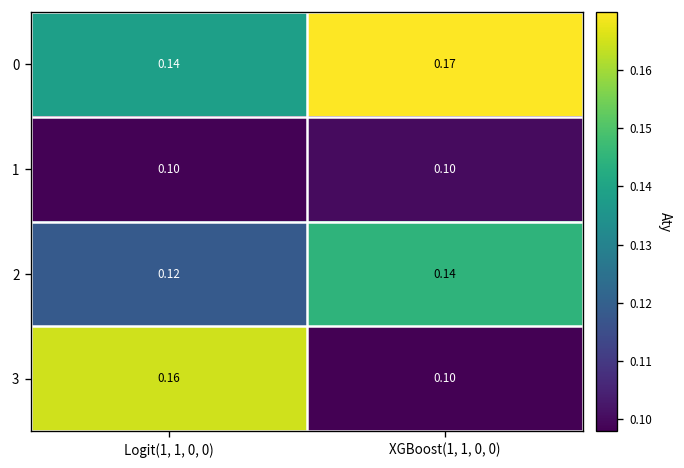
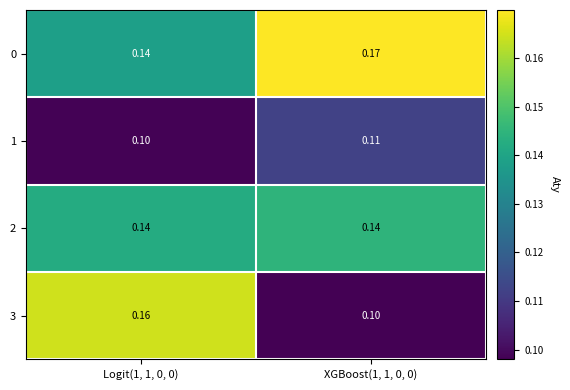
  {
    "0": {
      "Logit(1, 1, 0, 0)": 0.14,
      "XGBoost(1, 1, 0, 0)": 0.17
    },
    "1": {
      "Logit(1, 1, 0, 0)": 0.10,
-     "XGBoost(1, 1, 0, 0)": 0.10
+     "XGBoost(1, 1, 0, 0)": 0.11
    },
    "2": {
-     "Logit(1, 1, 0, 0)": 0.12,
+     "Logit(1, 1, 0, 0)": 0.14,
      "XGBoost(1, 1, 0, 0)": 0.14
    },
    "3": {
      "Logit(1, 1, 0, 0)": 0.16,
      "XGBoost(1, 1, 0, 0)": 0.10
    }
  }
